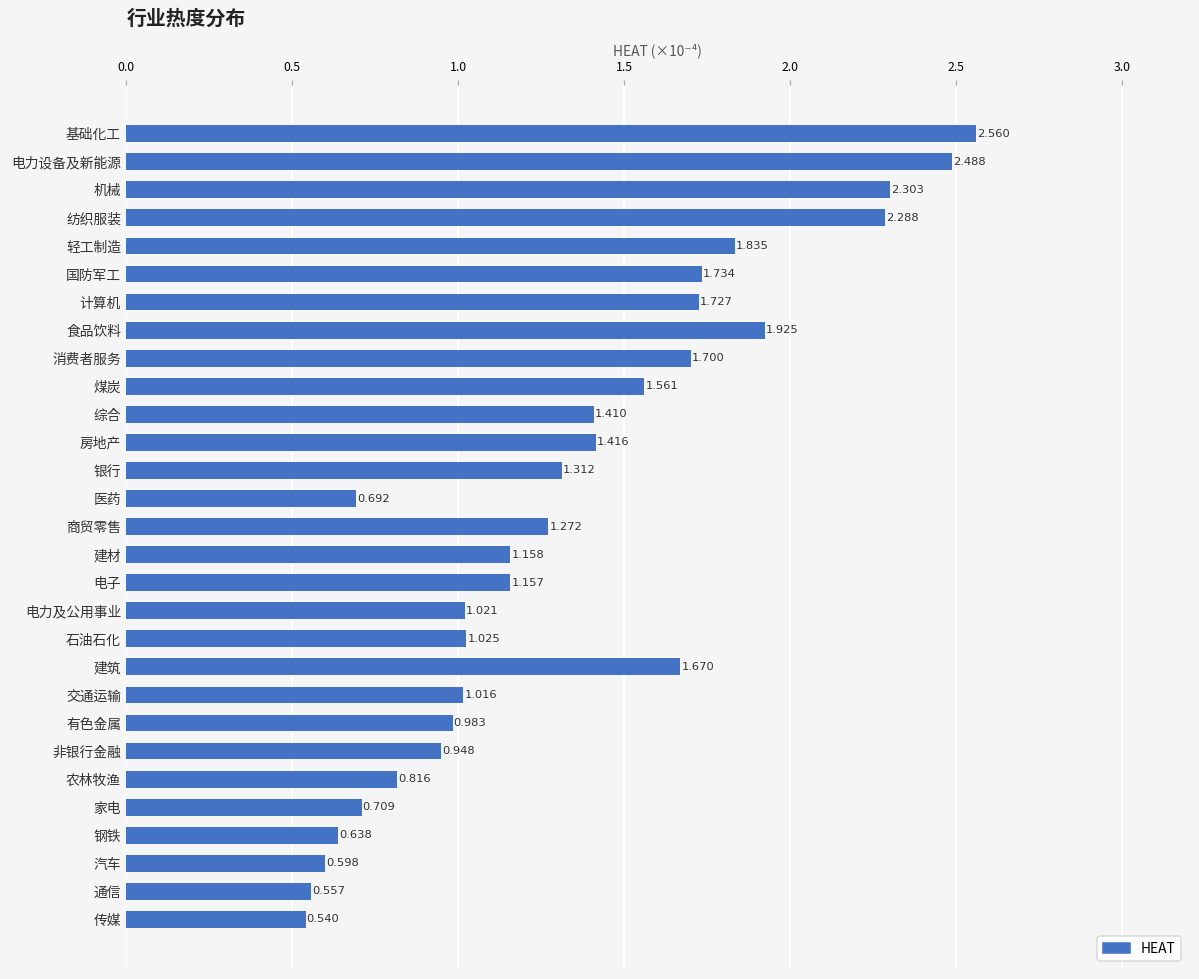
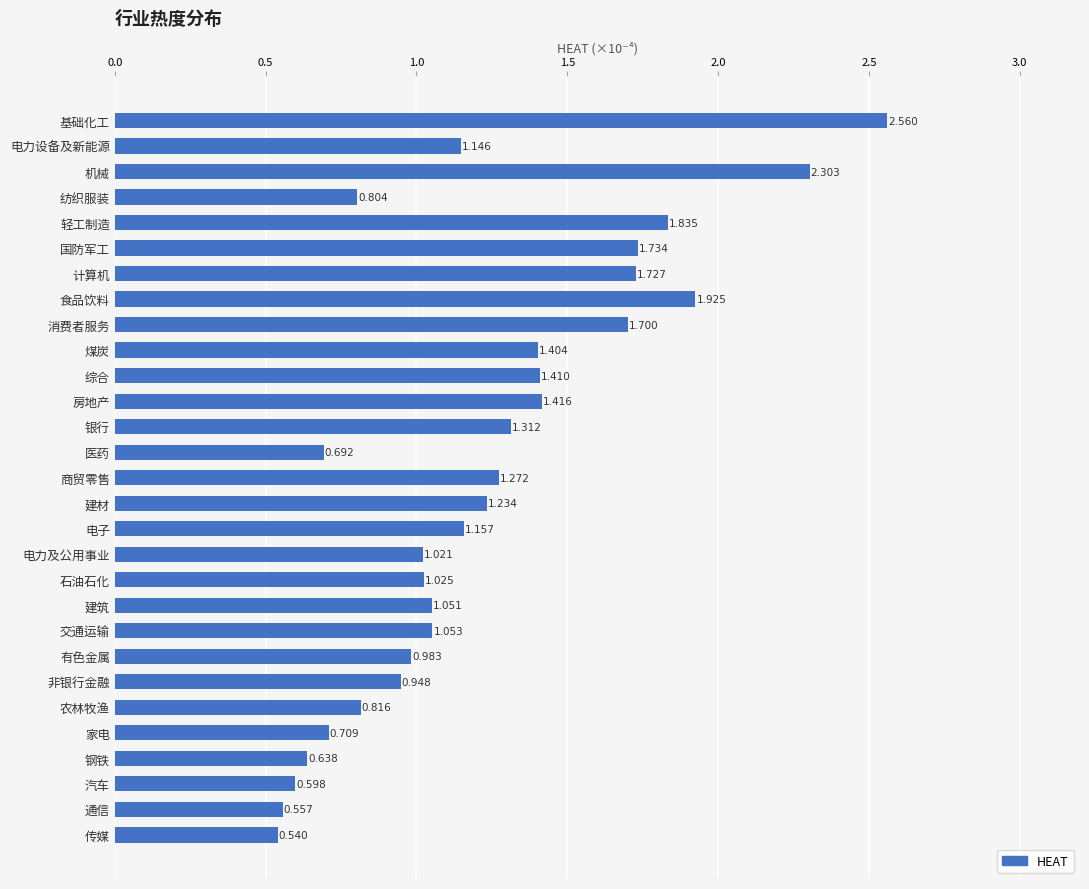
  {
    "基础化工": 2.560,
-   "电力设备及新能源": 2.488,
+   "电力设备及新能源": 1.146,
    "机械": 2.303,
-   "纺织服装": 2.288,
+   "纺织服装": 0.804,
    "轻工制造": 1.835,
    "国防军工": 1.734,
    "计算机": 1.727,
    "食品饮料": 1.925,
    "消费者服务": 1.700,
-   "煤炭": 1.561,
+   "煤炭": 1.404,
    "综合": 1.410,
    "房地产": 1.416,
    "银行": 1.312,
    "医药": 0.692,
    "商贸零售": 1.272,
-   "建材": 1.158,
+   "建材": 1.234,
    "电子": 1.157,
    "电力及公用事业": 1.021,
    "石油石化": 1.025,
-   "建筑": 1.670,
-   "交通运输": 1.016,
+   "建筑": 1.051,
+   "交通运输": 1.053,
    "有色金属": 0.983,
    "非银行金融": 0.948,
    "农林牧渔": 0.816,
    "家电": 0.709,
    "钢铁": 0.638,
    "汽车": 0.598,
    "通信": 0.557,
    "传媒": 0.540
  }
